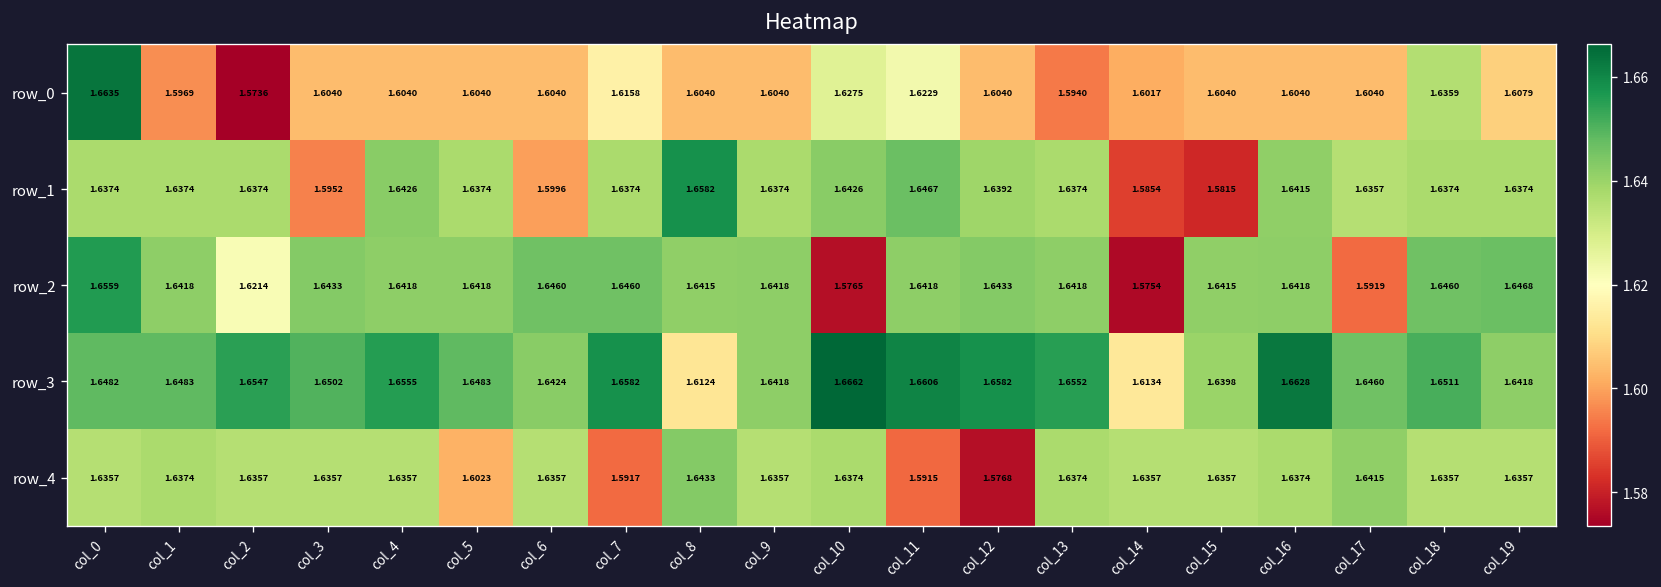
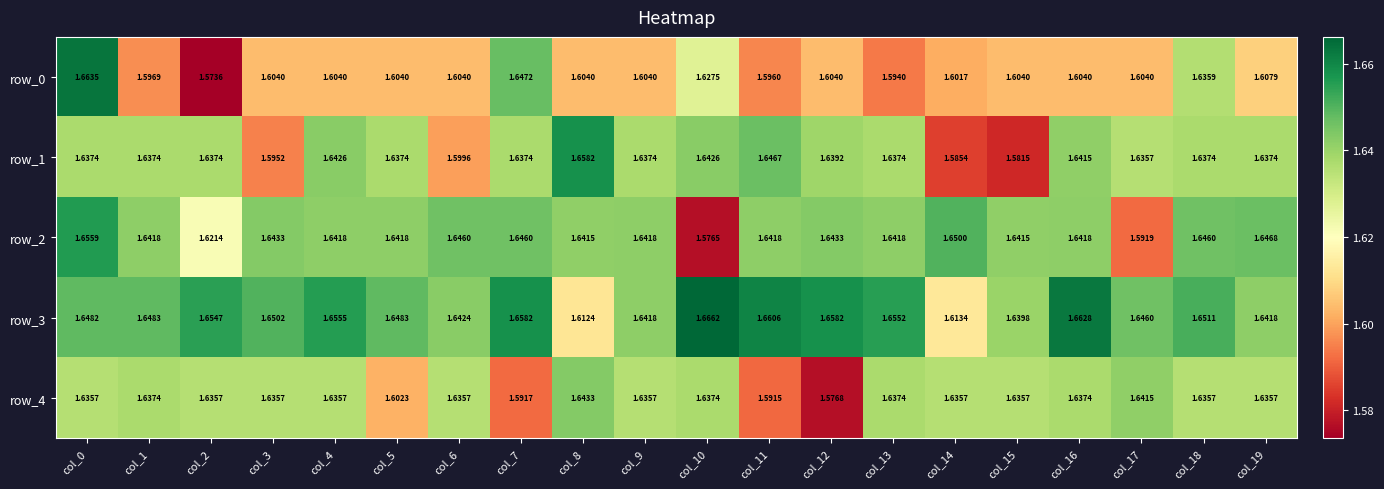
  {
    "row_0": {
      "col_0": 1.6635,
      "col_1": 1.5969,
      "col_2": 1.5736,
      "col_3": 1.6040,
      "col_4": 1.6040,
      "col_5": 1.6040,
      "col_6": 1.6040,
-     "col_7": 1.6158,
+     "col_7": 1.6472,
      "col_8": 1.6040,
      "col_9": 1.6040,
      "col_10": 1.6275,
-     "col_11": 1.6229,
+     "col_11": 1.5960,
      "col_12": 1.6040,
      "col_13": 1.5940,
      "col_14": 1.6017,
      "col_15": 1.6040,
      "col_16": 1.6040,
      "col_17": 1.6040,
      "col_18": 1.6359,
      "col_19": 1.6079
    },
    "row_1": {
      "col_0": 1.6374,
      "col_1": 1.6374,
      "col_2": 1.6374,
      "col_3": 1.5952,
      "col_4": 1.6426,
      "col_5": 1.6374,
      "col_6": 1.5996,
      "col_7": 1.6374,
      "col_8": 1.6582,
      "col_9": 1.6374,
      "col_10": 1.6426,
      "col_11": 1.6467,
      "col_12": 1.6392,
      "col_13": 1.6374,
      "col_14": 1.5854,
      "col_15": 1.5815,
      "col_16": 1.6415,
      "col_17": 1.6357,
      "col_18": 1.6374,
      "col_19": 1.6374
    },
    "row_2": {
      "col_0": 1.6559,
      "col_1": 1.6418,
      "col_2": 1.6214,
      "col_3": 1.6433,
      "col_4": 1.6418,
      "col_5": 1.6418,
      "col_6": 1.6460,
      "col_7": 1.6460,
      "col_8": 1.6415,
      "col_9": 1.6418,
      "col_10": 1.5765,
      "col_11": 1.6418,
      "col_12": 1.6433,
      "col_13": 1.6418,
-     "col_14": 1.5754,
+     "col_14": 1.6500,
      "col_15": 1.6415,
      "col_16": 1.6418,
      "col_17": 1.5919,
      "col_18": 1.6460,
      "col_19": 1.6468
    },
    "row_3": {
      "col_0": 1.6482,
      "col_1": 1.6483,
      "col_2": 1.6547,
      "col_3": 1.6502,
      "col_4": 1.6555,
      "col_5": 1.6483,
      "col_6": 1.6424,
      "col_7": 1.6582,
      "col_8": 1.6124,
      "col_9": 1.6418,
      "col_10": 1.6662,
      "col_11": 1.6606,
      "col_12": 1.6582,
      "col_13": 1.6552,
      "col_14": 1.6134,
      "col_15": 1.6398,
      "col_16": 1.6628,
      "col_17": 1.6460,
      "col_18": 1.6511,
      "col_19": 1.6418
    },
    "row_4": {
      "col_0": 1.6357,
      "col_1": 1.6374,
      "col_2": 1.6357,
      "col_3": 1.6357,
      "col_4": 1.6357,
      "col_5": 1.6023,
      "col_6": 1.6357,
      "col_7": 1.5917,
      "col_8": 1.6433,
      "col_9": 1.6357,
      "col_10": 1.6374,
      "col_11": 1.5915,
      "col_12": 1.5768,
      "col_13": 1.6374,
      "col_14": 1.6357,
      "col_15": 1.6357,
      "col_16": 1.6374,
      "col_17": 1.6415,
      "col_18": 1.6357,
      "col_19": 1.6357
    }
  }
